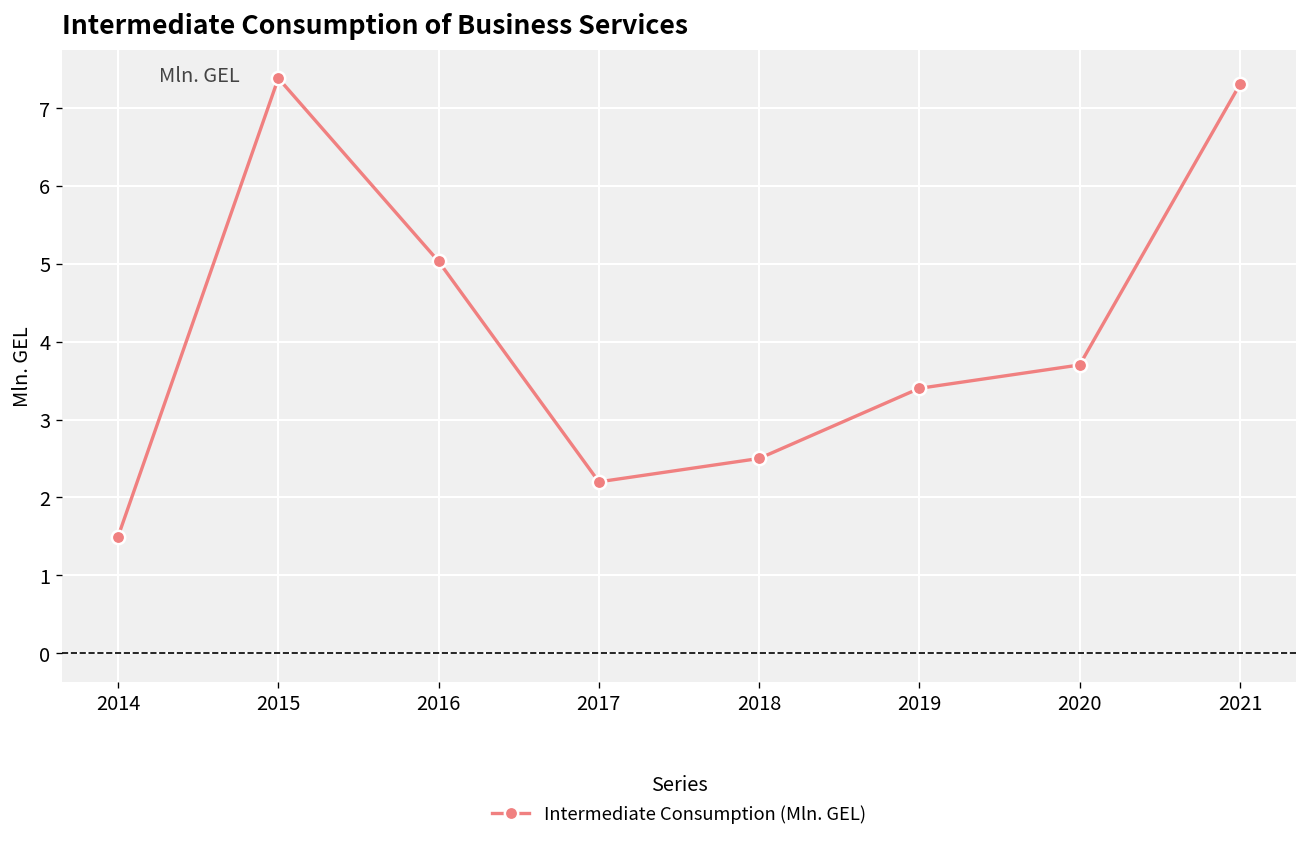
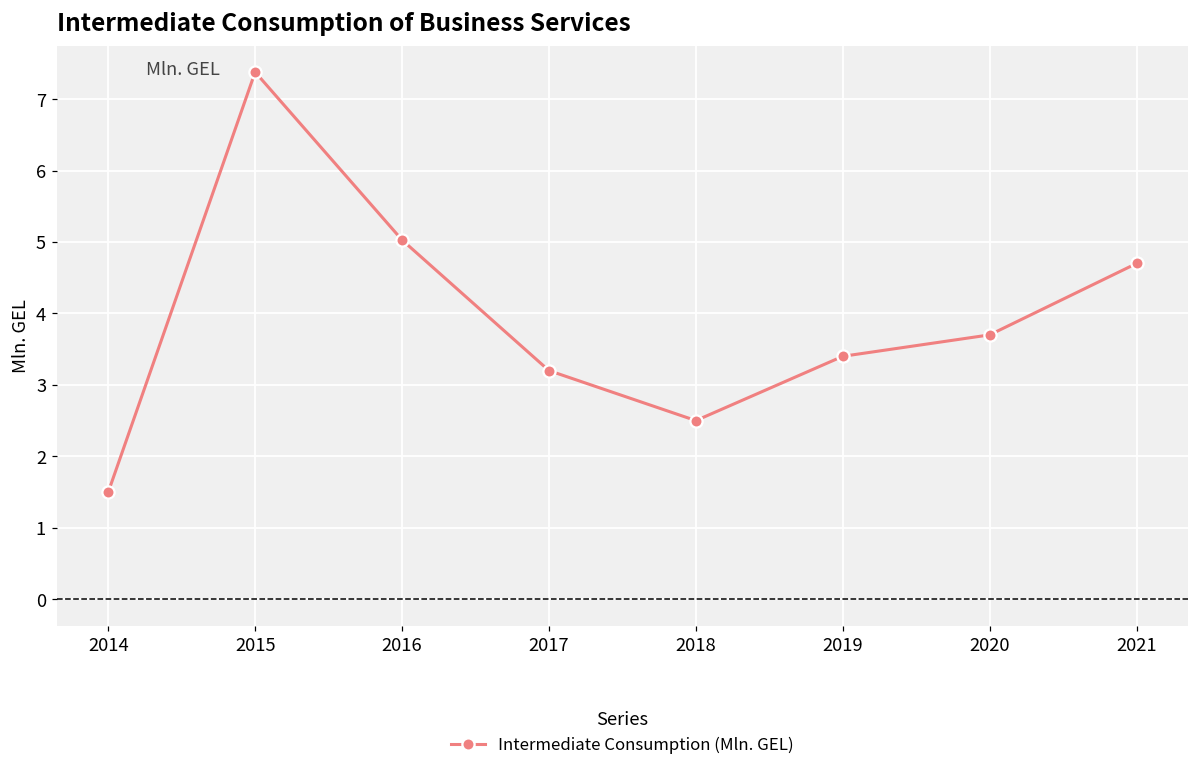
  {
    "2014": 1.5,
    "2015": 7.4,
    "2016": 5.0,
-   "2017": 2.2,
+   "2017": 3.2,
    "2018": 2.5,
    "2019": 3.4,
    "2020": 3.7,
-   "2021": 7.3
+   "2021": 4.7
  }
